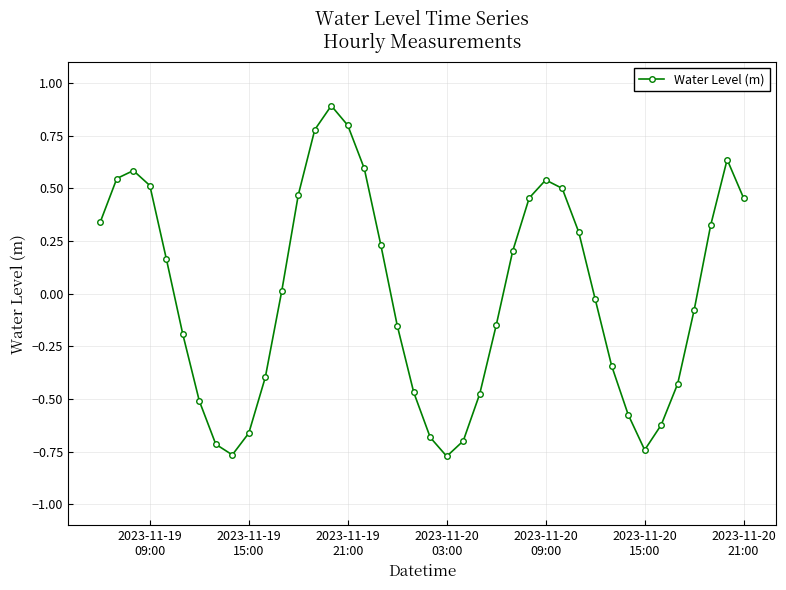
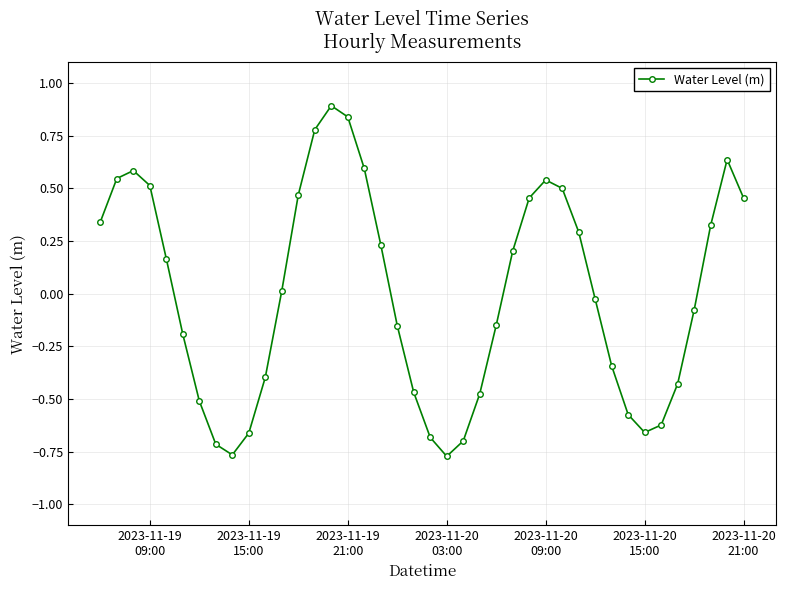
  {
    "2023-11-19 09:00": 0.51,
    "2023-11-19 15:00": -0.66,
-   "2023-11-19 21:00": 0.80,
+   "2023-11-19 21:00": 0.84,
    "2023-11-20 03:00": -0.77,
    "2023-11-20 09:00": 0.54,
-   "2023-11-20 15:00": -0.74,
+   "2023-11-20 15:00": -0.66,
    "2023-11-20 21:00": 0.45
  }
